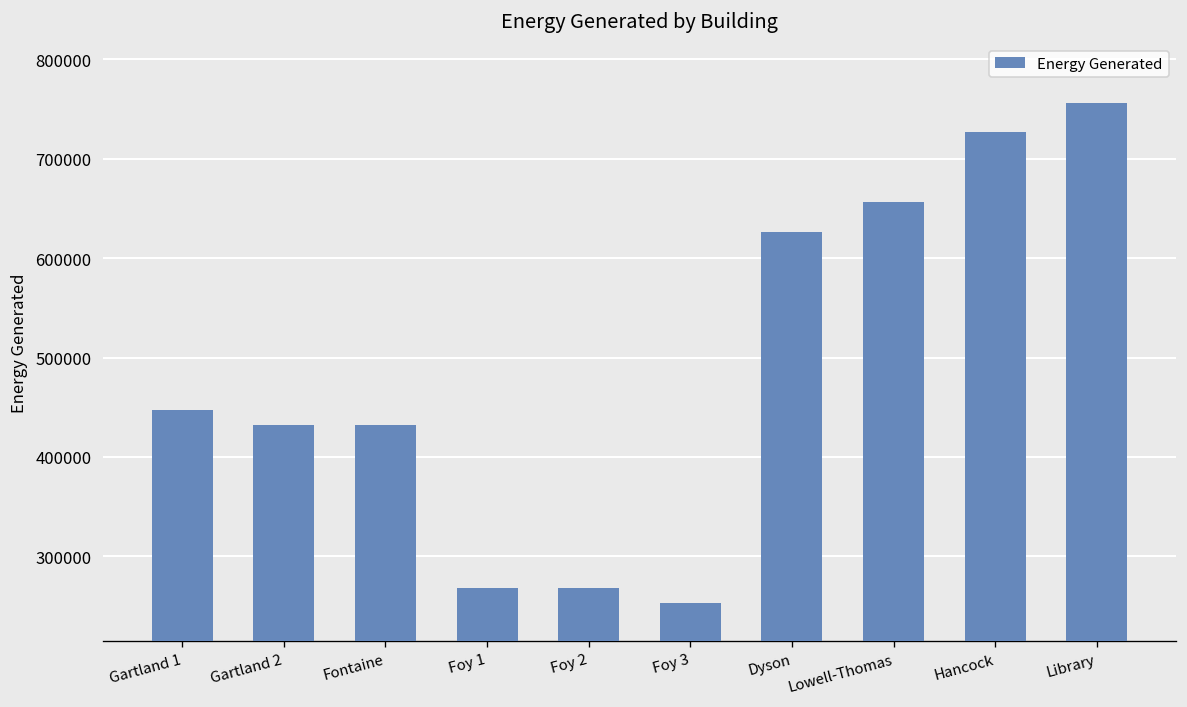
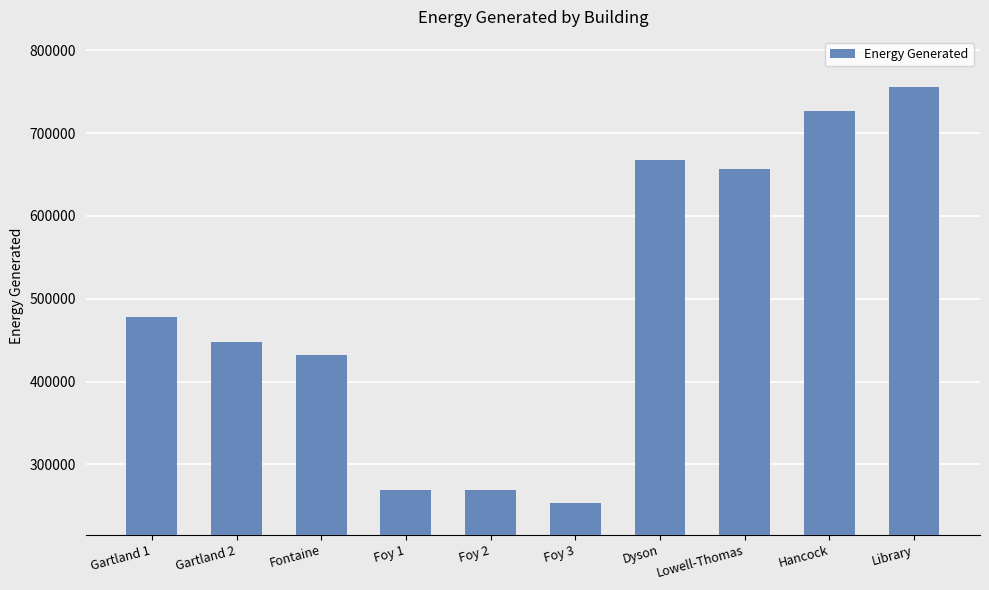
  {
-   "Gartland 1": 450000,
-   "Gartland 2": 430000,
+   "Gartland 1": 480000,
+   "Gartland 2": 450000,
    "Fontaine": 430000,
    "Foy 1": 270000,
    "Foy 2": 270000,
    "Foy 3": 250000,
-   "Dyson": 630000,
+   "Dyson": 670000,
    "Lowell-Thomas": 660000,
    "Hancock": 730000,
    "Library": 760000
  }
